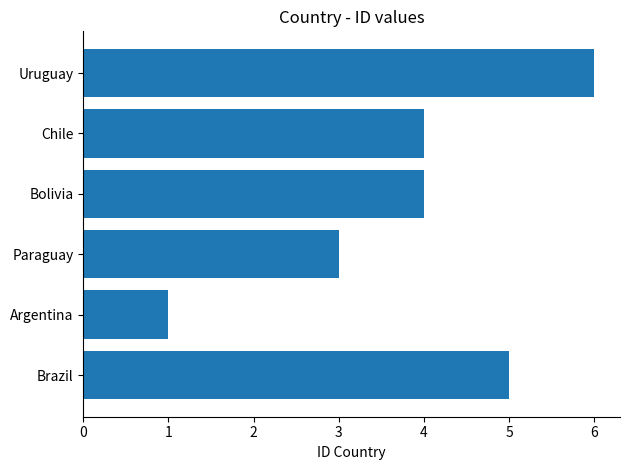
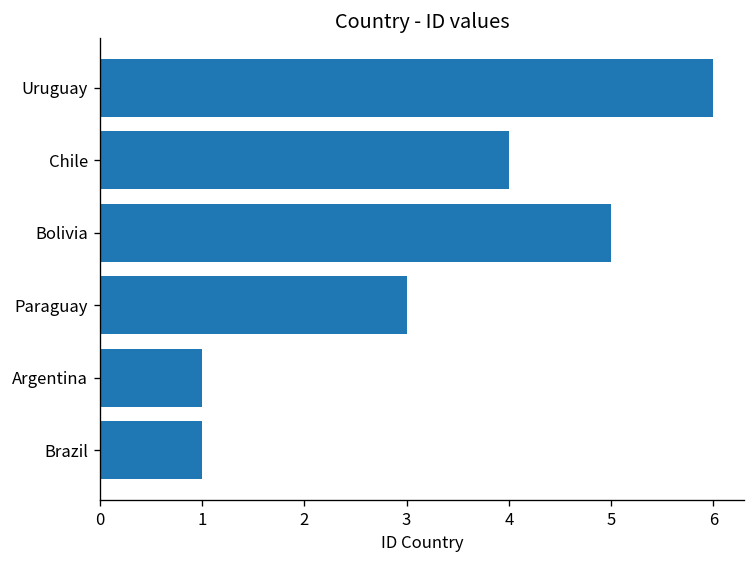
  {
    "Uruguay": 6,
    "Chile": 4,
-   "Bolivia": 4,
+   "Bolivia": 5,
    "Paraguay": 3,
    "Argentina": 1,
-   "Brazil": 5
+   "Brazil": 1
  }
